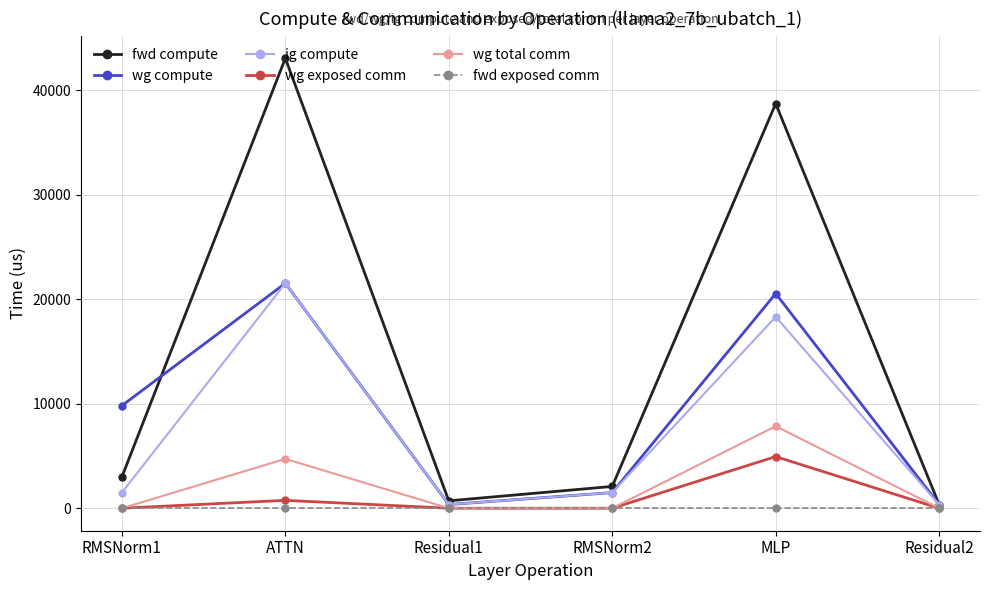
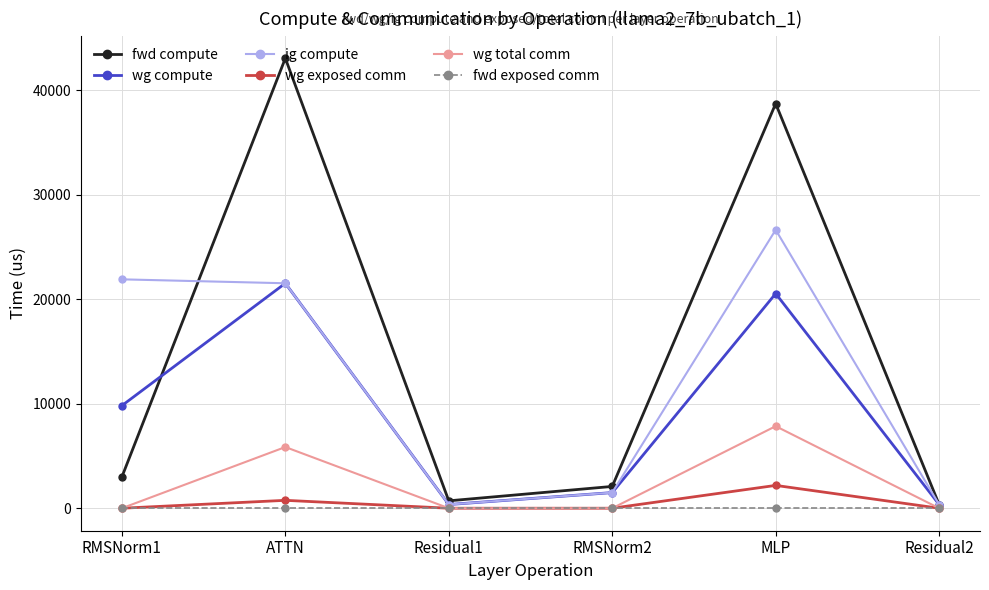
  {
    "fwd compute": {
      "RMSNorm1": 3000,
      "ATTN": 43100,
      "Residual1": 700,
      "RMSNorm2": 2100,
      "MLP": 38700
    },
    "wg compute": {
      "RMSNorm1": 9800,
      "MLP": 20500
    },
    "ig compute": {
-     "RMSNorm1": 1500,
-     "MLP": 18300
+     "RMSNorm1": 21900,
+     "MLP": 26600
    },
    "wg exposed comm": {
      "ATTN": 800,
-     "MLP": 4900
+     "MLP": 2200
    },
    "wg total comm": {
-     "ATTN": 4700,
+     "ATTN": 5900,
      "MLP": 7900
    },
    "fwd exposed comm": {
      "ATTN": 0,
      "MLP": 0
    }
  }
